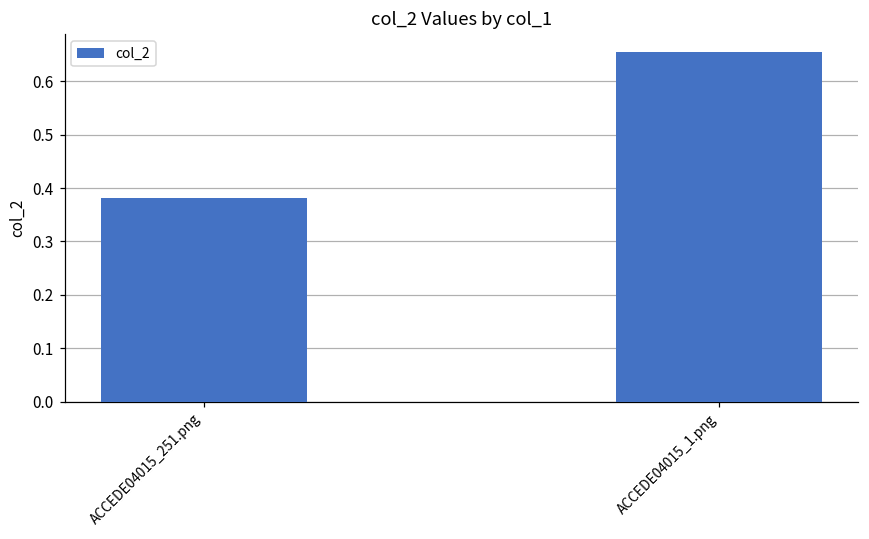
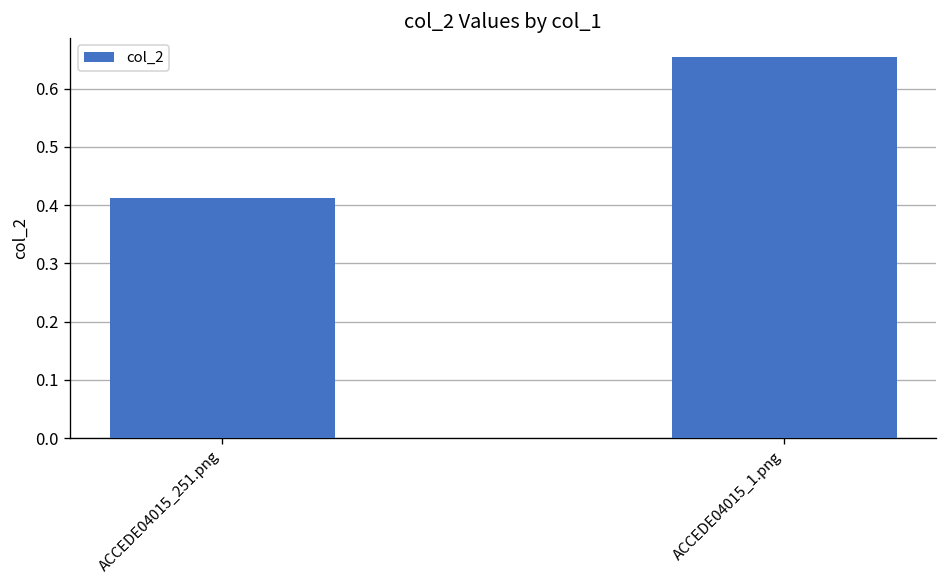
  {
-   "ACCEDE04015_251.png": 0.38,
+   "ACCEDE04015_251.png": 0.41,
    "ACCEDE04015_1.png": 0.66
  }
